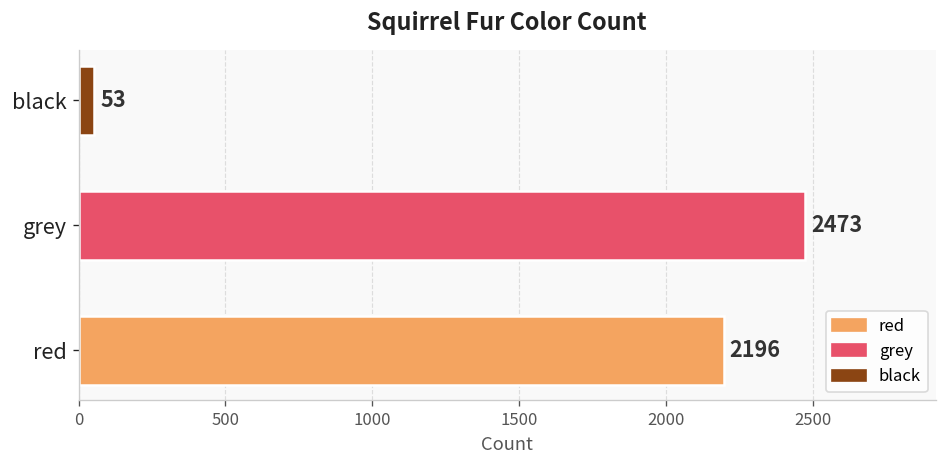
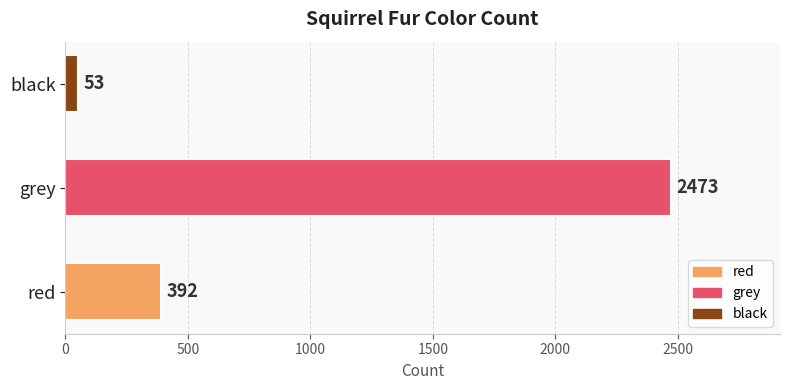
  {
    "black": 53,
    "grey": 2473,
-   "red": 2196
+   "red": 392
  }
